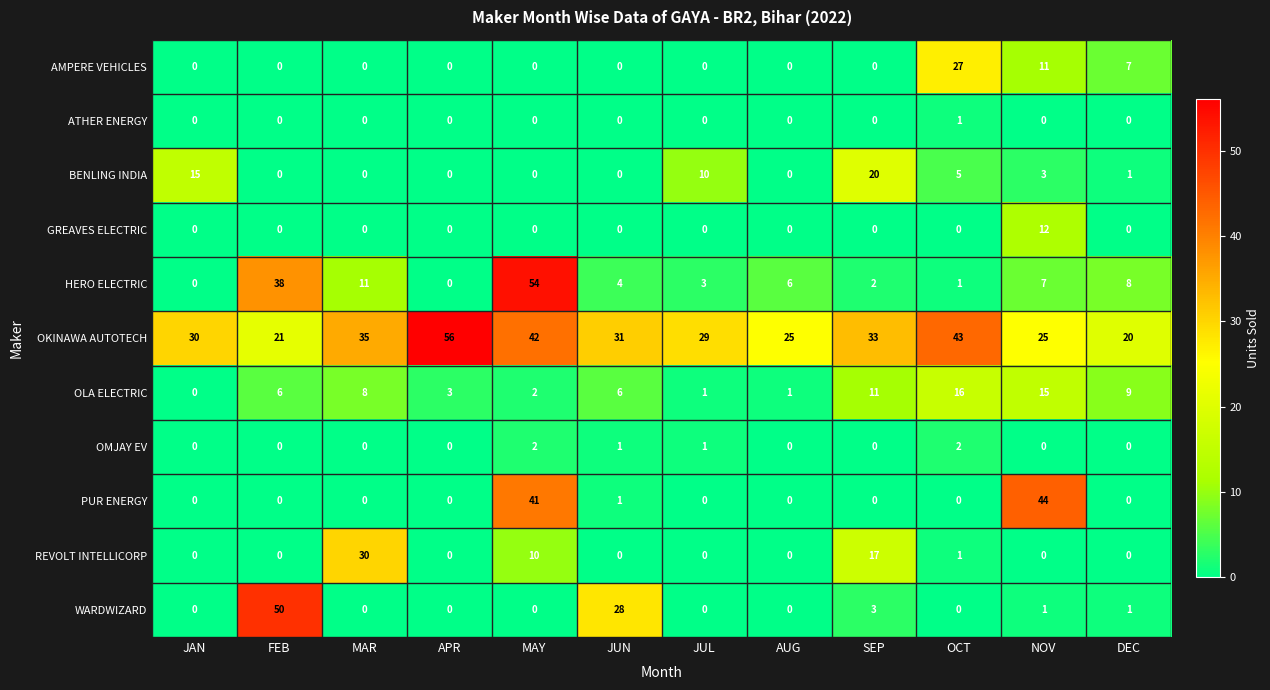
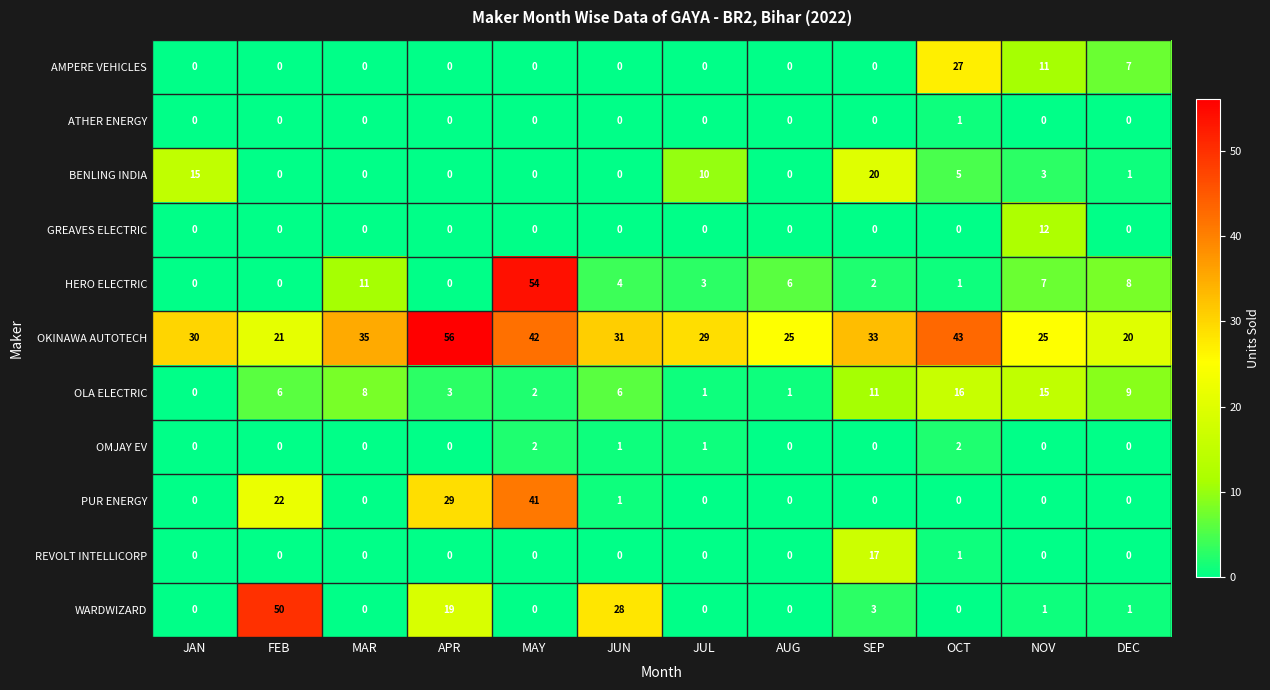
  {
    "AMPERE VEHICLES": {
      "JAN": 0,
      "FEB": 0,
      "MAR": 0,
      "APR": 0,
      "MAY": 0,
      "JUN": 0,
      "JUL": 0,
      "AUG": 0,
      "SEP": 0,
      "OCT": 27,
      "NOV": 11,
      "DEC": 7
    },
    "ATHER ENERGY": {
      "JAN": 0,
      "FEB": 0,
      "MAR": 0,
      "APR": 0,
      "MAY": 0,
      "JUN": 0,
      "JUL": 0,
      "AUG": 0,
      "SEP": 0,
      "OCT": 1,
      "NOV": 0,
      "DEC": 0
    },
    "BENLING INDIA": {
      "JAN": 15,
      "FEB": 0,
      "MAR": 0,
      "APR": 0,
      "MAY": 0,
      "JUN": 0,
      "JUL": 10,
      "AUG": 0,
      "SEP": 20,
      "OCT": 5,
      "NOV": 3,
      "DEC": 1
    },
    "GREAVES ELECTRIC": {
      "JAN": 0,
      "FEB": 0,
      "MAR": 0,
      "APR": 0,
      "MAY": 0,
      "JUN": 0,
      "JUL": 0,
      "AUG": 0,
      "SEP": 0,
      "OCT": 0,
      "NOV": 12,
      "DEC": 0
    },
    "HERO ELECTRIC": {
      "JAN": 0,
-     "FEB": 38,
+     "FEB": 0,
      "MAR": 11,
      "APR": 0,
      "MAY": 54,
      "JUN": 4,
      "JUL": 3,
      "AUG": 6,
      "SEP": 2,
      "OCT": 1,
      "NOV": 7,
      "DEC": 8
    },
    "OKINAWA AUTOTECH": {
      "JAN": 30,
      "FEB": 21,
      "MAR": 35,
      "APR": 56,
      "MAY": 42,
      "JUN": 31,
      "JUL": 29,
      "AUG": 25,
      "SEP": 33,
      "OCT": 43,
      "NOV": 25,
      "DEC": 20
    },
    "OLA ELECTRIC": {
      "JAN": 0,
      "FEB": 6,
      "MAR": 8,
      "APR": 3,
      "MAY": 2,
      "JUN": 6,
      "JUL": 1,
      "AUG": 1,
      "SEP": 11,
      "OCT": 16,
      "NOV": 15,
      "DEC": 9
    },
    "OMJAY EV": {
      "JAN": 0,
      "FEB": 0,
      "MAR": 0,
      "APR": 0,
      "MAY": 2,
      "JUN": 1,
      "JUL": 1,
      "AUG": 0,
      "SEP": 0,
      "OCT": 2,
      "NOV": 0,
      "DEC": 0
    },
    "PUR ENERGY": {
      "JAN": 0,
-     "FEB": 0,
+     "FEB": 22,
      "MAR": 0,
-     "APR": 0,
+     "APR": 29,
      "MAY": 41,
      "JUN": 1,
      "JUL": 0,
      "AUG": 0,
      "SEP": 0,
      "OCT": 0,
-     "NOV": 44,
+     "NOV": 0,
      "DEC": 0
    },
    "REVOLT INTELLICORP": {
      "JAN": 0,
      "FEB": 0,
-     "MAR": 30,
+     "MAR": 0,
      "APR": 0,
-     "MAY": 10,
+     "MAY": 0,
      "JUN": 0,
      "JUL": 0,
      "AUG": 0,
      "SEP": 17,
      "OCT": 1,
      "NOV": 0,
      "DEC": 0
    },
    "WARDWIZARD": {
      "JAN": 0,
      "FEB": 50,
      "MAR": 0,
-     "APR": 0,
+     "APR": 19,
      "MAY": 0,
      "JUN": 28,
      "JUL": 0,
      "AUG": 0,
      "SEP": 3,
      "OCT": 0,
      "NOV": 1,
      "DEC": 1
    }
  }
